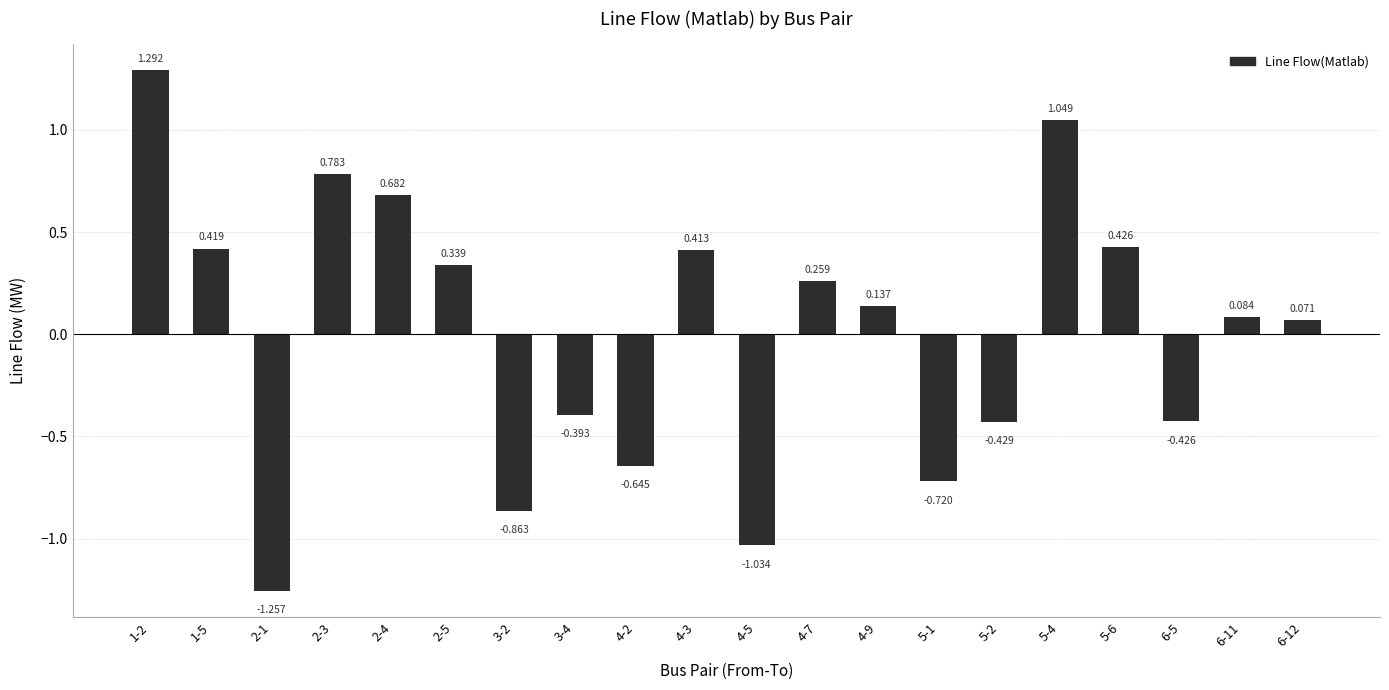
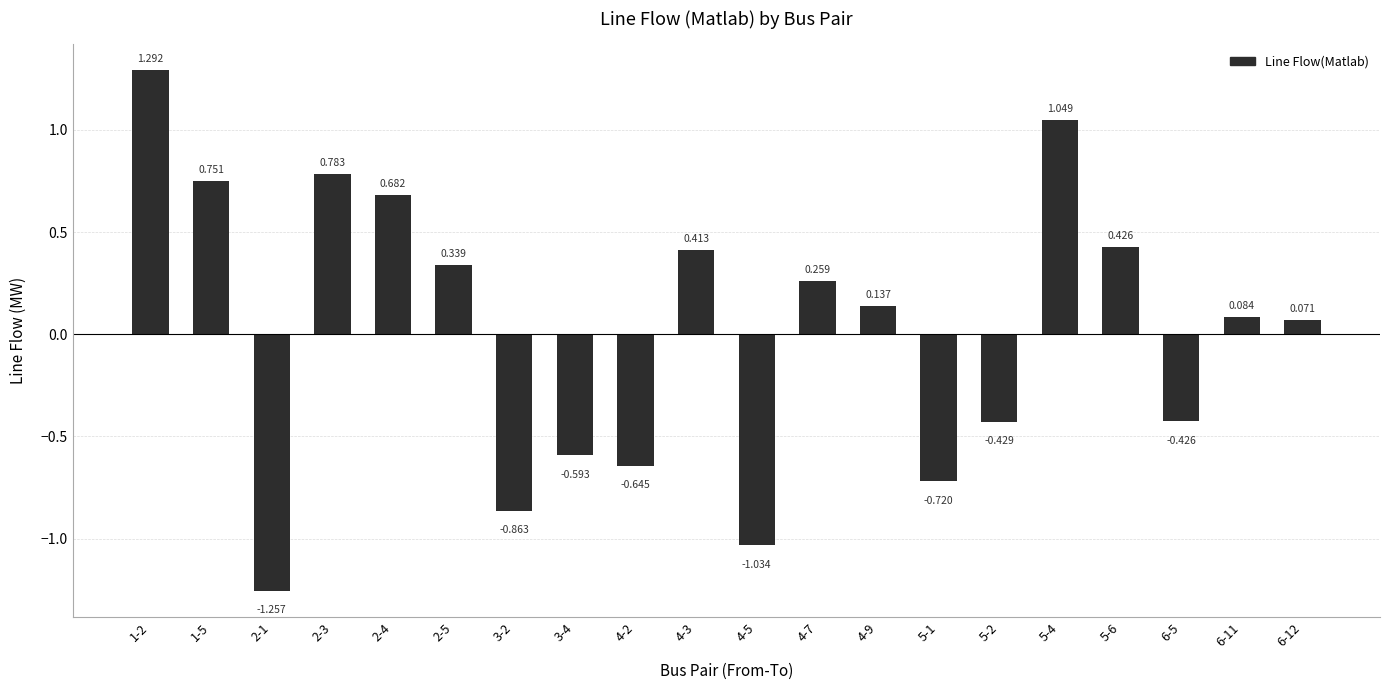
  {
    "1-2": 1.292,
-   "1-5": 0.419,
+   "1-5": 0.751,
    "2-1": -1.257,
    "2-3": 0.783,
    "2-4": 0.682,
    "2-5": 0.339,
    "3-2": -0.863,
-   "3-4": -0.393,
+   "3-4": -0.593,
    "4-2": -0.645,
    "4-3": 0.413,
    "4-5": -1.034,
    "4-7": 0.259,
    "4-9": 0.137,
    "5-1": -0.720,
    "5-2": -0.429,
    "5-4": 1.049,
    "5-6": 0.426,
    "6-5": -0.426,
    "6-11": 0.084,
    "6-12": 0.071
  }
